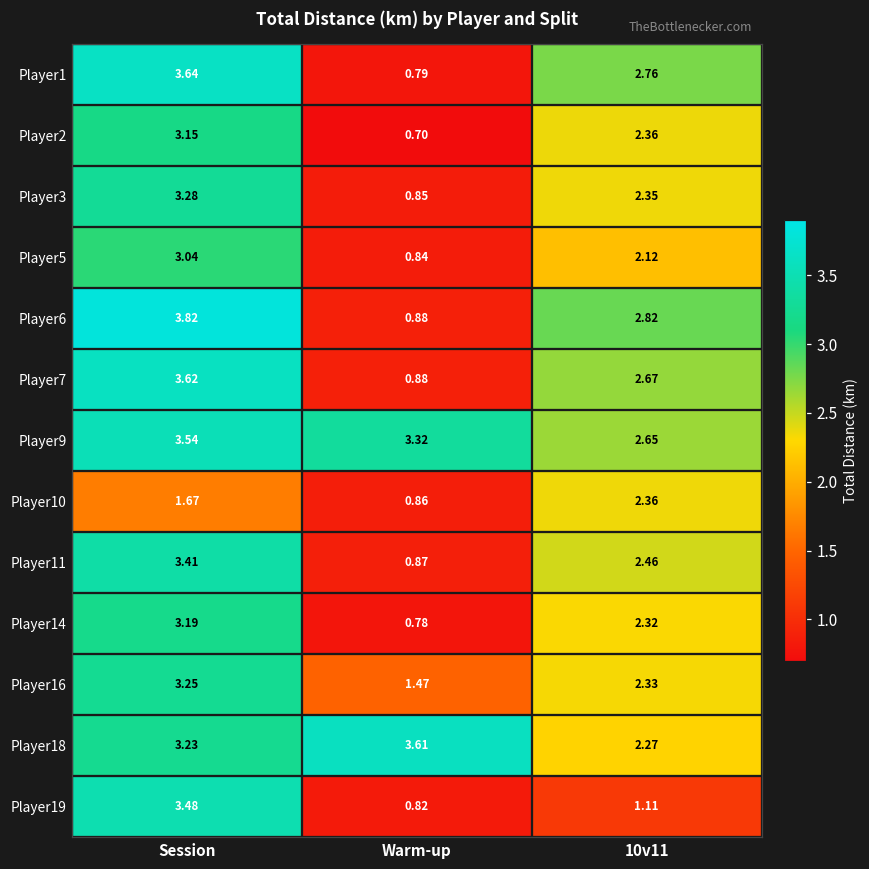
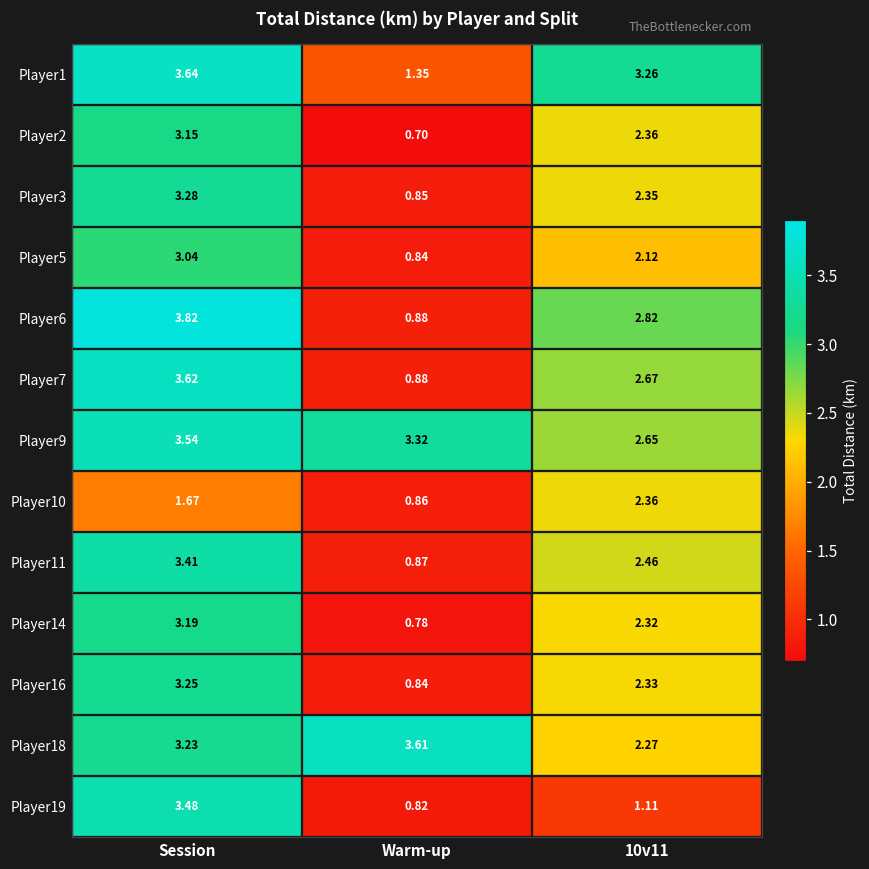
  {
    "Player1": {
      "Session": 3.64,
-     "Warm-up": 0.79,
-     "10v11": 2.76
+     "Warm-up": 1.35,
+     "10v11": 3.26
    },
    "Player2": {
      "Session": 3.15,
      "Warm-up": 0.70,
      "10v11": 2.36
    },
    "Player3": {
      "Session": 3.28,
      "Warm-up": 0.85,
      "10v11": 2.35
    },
    "Player5": {
      "Session": 3.04,
      "Warm-up": 0.84,
      "10v11": 2.12
    },
    "Player6": {
      "Session": 3.82,
      "Warm-up": 0.88,
      "10v11": 2.82
    },
    "Player7": {
      "Session": 3.62,
      "Warm-up": 0.88,
      "10v11": 2.67
    },
    "Player9": {
      "Session": 3.54,
      "Warm-up": 3.32,
      "10v11": 2.65
    },
    "Player10": {
      "Session": 1.67,
      "Warm-up": 0.86,
      "10v11": 2.36
    },
    "Player11": {
      "Session": 3.41,
      "Warm-up": 0.87,
      "10v11": 2.46
    },
    "Player14": {
      "Session": 3.19,
      "Warm-up": 0.78,
      "10v11": 2.32
    },
    "Player16": {
      "Session": 3.25,
-     "Warm-up": 1.47,
+     "Warm-up": 0.84,
      "10v11": 2.33
    },
    "Player18": {
      "Session": 3.23,
      "Warm-up": 3.61,
      "10v11": 2.27
    },
    "Player19": {
      "Session": 3.48,
      "Warm-up": 0.82,
      "10v11": 1.11
    }
  }
